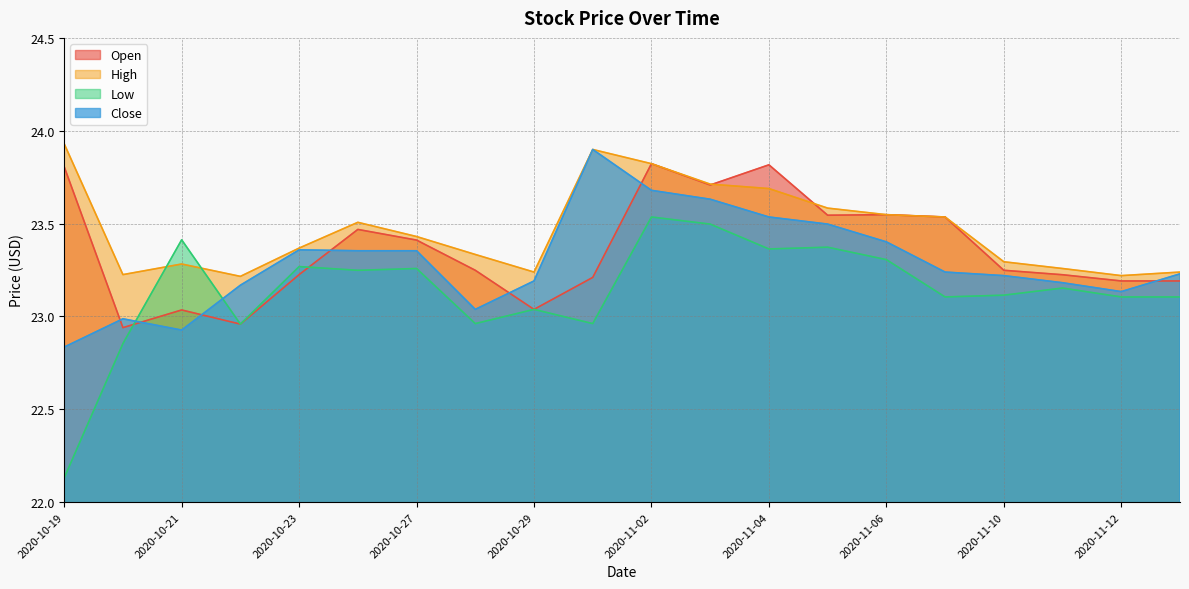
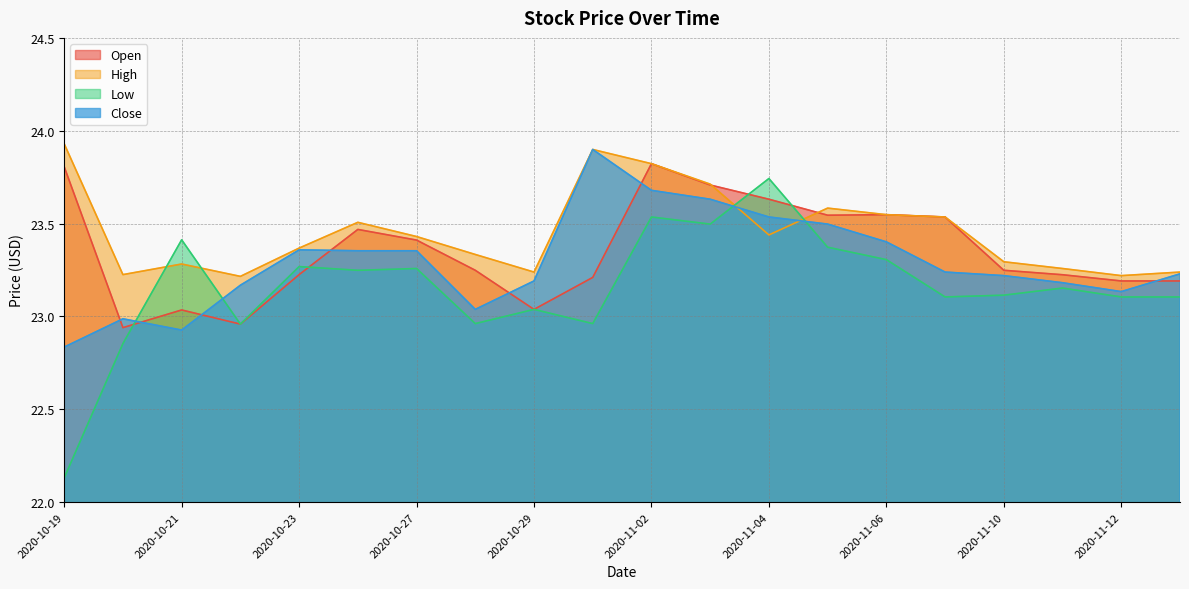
  {
    "Open": {
      "2020-10-19": 23.81,
      "2020-10-21": 23.03,
      "2020-10-23": 23.23,
      "2020-10-27": 23.41,
-     "2020-11-04": 23.82,
+     "2020-11-04": 23.63,
      "2020-11-10": 23.25,
      "2020-11-12": 23.19
    },
    "High": {
      "2020-10-19": 23.93,
      "2020-10-21": 23.28,
      "2020-10-27": 23.43,
      "2020-10-29": 23.24,
-     "2020-11-04": 23.69,
+     "2020-11-04": 23.44,
      "2020-11-10": 23.29,
      "2020-11-12": 23.22
    },
    "Low": {
      "2020-10-19": 22.13,
      "2020-10-21": 23.41,
      "2020-10-23": 23.27,
      "2020-10-27": 23.26,
      "2020-11-02": 23.54,
-     "2020-11-04": 23.36,
+     "2020-11-04": 23.74,
      "2020-11-06": 23.31,
      "2020-11-10": 23.11,
      "2020-11-12": 23.11
    },
    "Close": {
      "2020-10-19": 22.84,
      "2020-10-21": 22.93,
      "2020-10-27": 23.35,
      "2020-10-29": 23.19,
      "2020-11-02": 23.68,
      "2020-11-04": 23.54,
      "2020-11-06": 23.40,
      "2020-11-10": 23.22,
      "2020-11-12": 23.13
    }
  }
